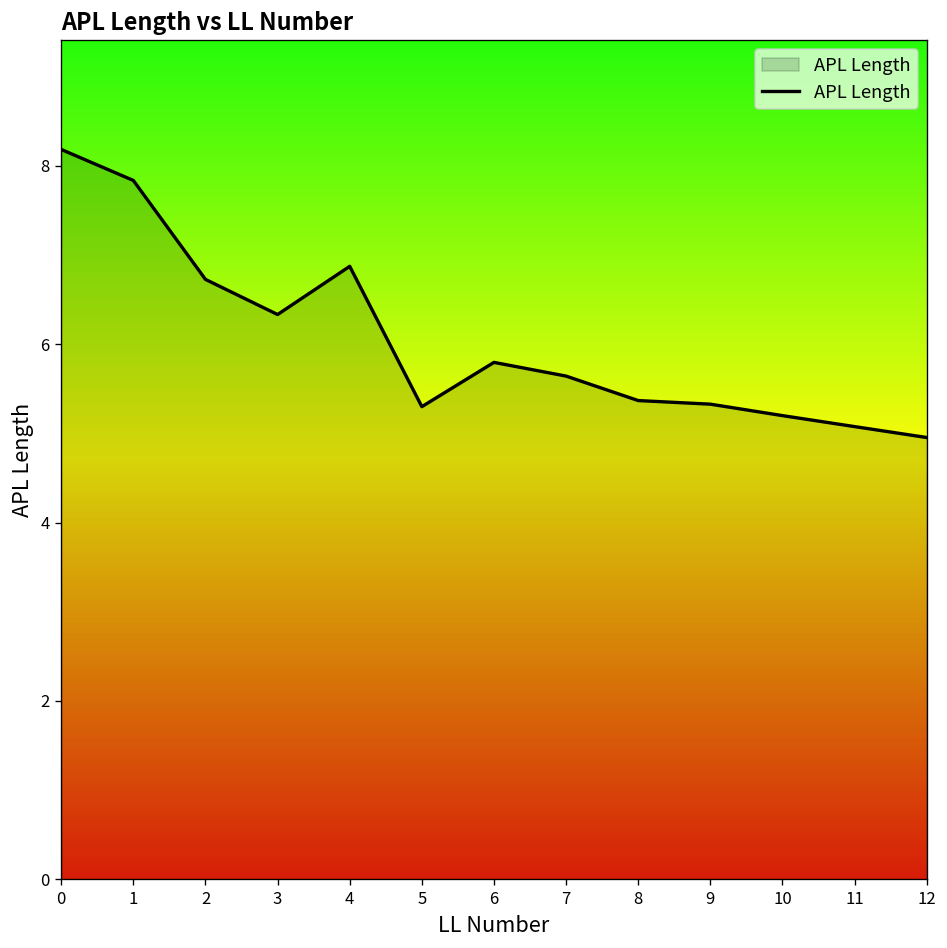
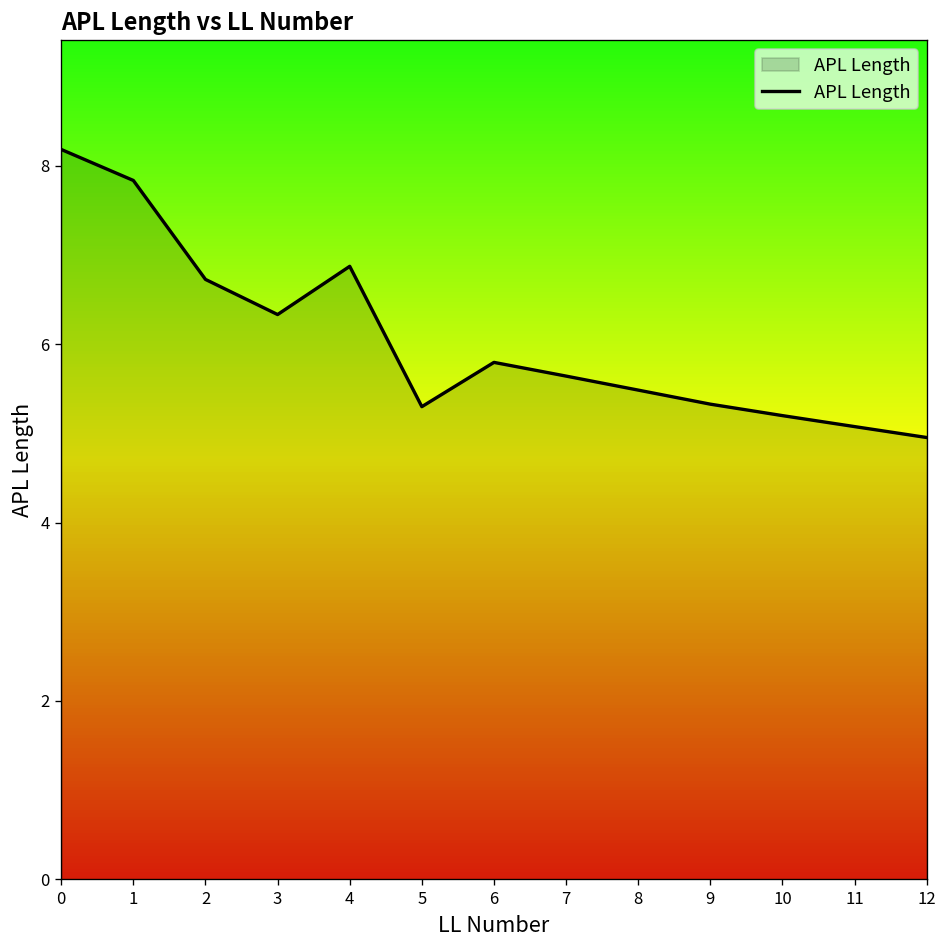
  {
    "0": 8.2,
    "1": 7.8,
    "2": 6.7,
    "3": 6.3,
    "4": 6.9,
    "5": 5.3,
    "6": 5.8,
    "7": 5.6,
-   "8": 5.4,
+   "8": 5.5,
    "9": 5.3,
    "10": 5.2,
    "11": 5.1,
    "12": 5.0
  }
